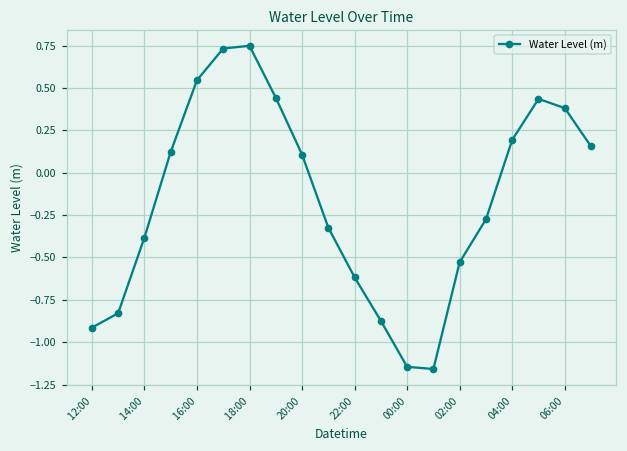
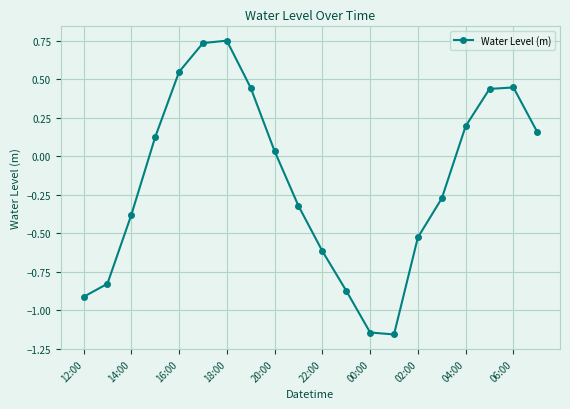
  {
    "12:00": -0.91,
    "14:00": -0.38,
    "16:00": 0.55,
    "18:00": 0.75,
-   "20:00": 0.11,
+   "20:00": 0.03,
    "22:00": -0.62,
    "00:00": -1.15,
    "02:00": -0.53,
    "04:00": 0.19,
-   "06:00": 0.38
+   "06:00": 0.45
  }
